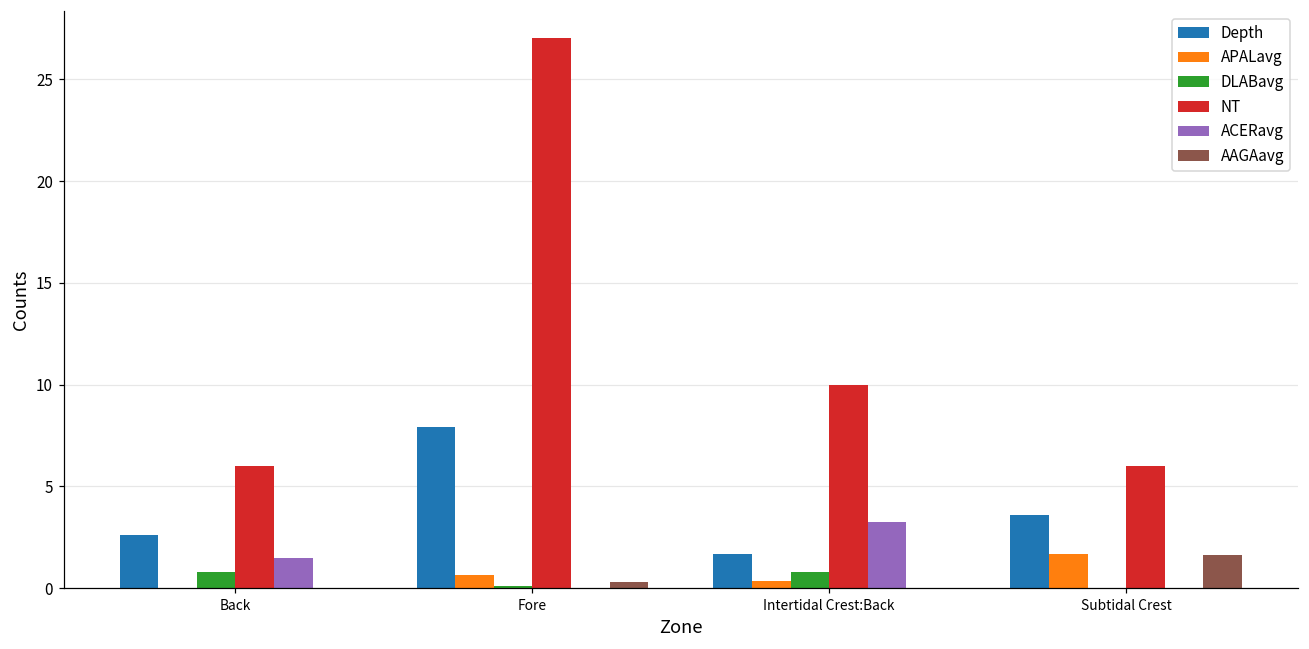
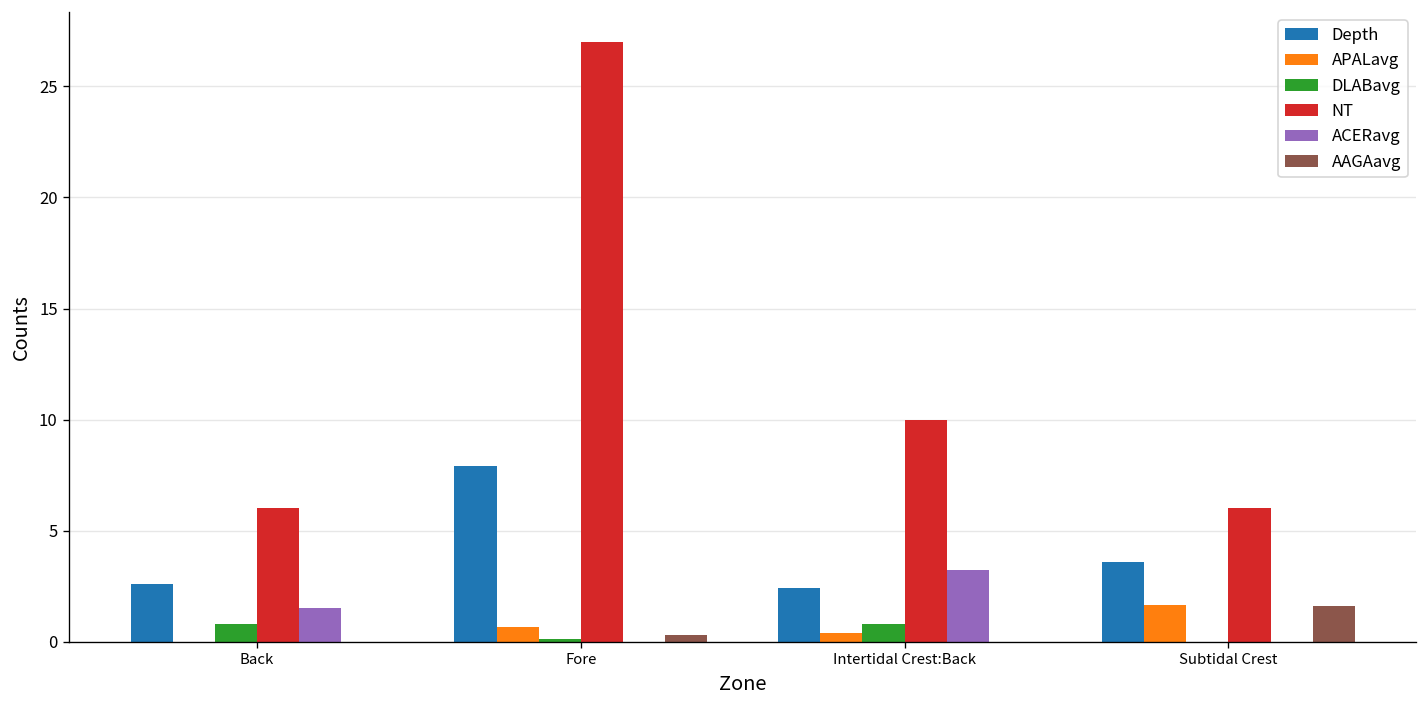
  {
    "Depth": {
      "Back": 2.6,
      "Fore": 7.9,
-     "Intertidal Crest:Back": 1.7,
+     "Intertidal Crest:Back": 2.4,
      "Subtidal Crest": 3.6
    },
    "APALavg": {
      "Back": 0.0,
      "Fore": 0.7,
      "Intertidal Crest:Back": 0.4,
      "Subtidal Crest": 1.7
    },
    "DLABavg": {
      "Back": 0.8,
      "Intertidal Crest:Back": 0.8,
      "Subtidal Crest": 0.0
    },
    "NT": {
      "Back": 6.0,
      "Fore": 27.0,
      "Intertidal Crest:Back": 10.0,
      "Subtidal Crest": 6.0
    },
    "ACERavg": {
      "Back": 1.5,
      "Fore": 0.0,
      "Intertidal Crest:Back": 3.2,
      "Subtidal Crest": 0.0
    },
    "AAGAavg": {
      "Back": 0.0,
      "Fore": 0.3,
      "Intertidal Crest:Back": 0.0,
      "Subtidal Crest": 1.6
    }
  }
